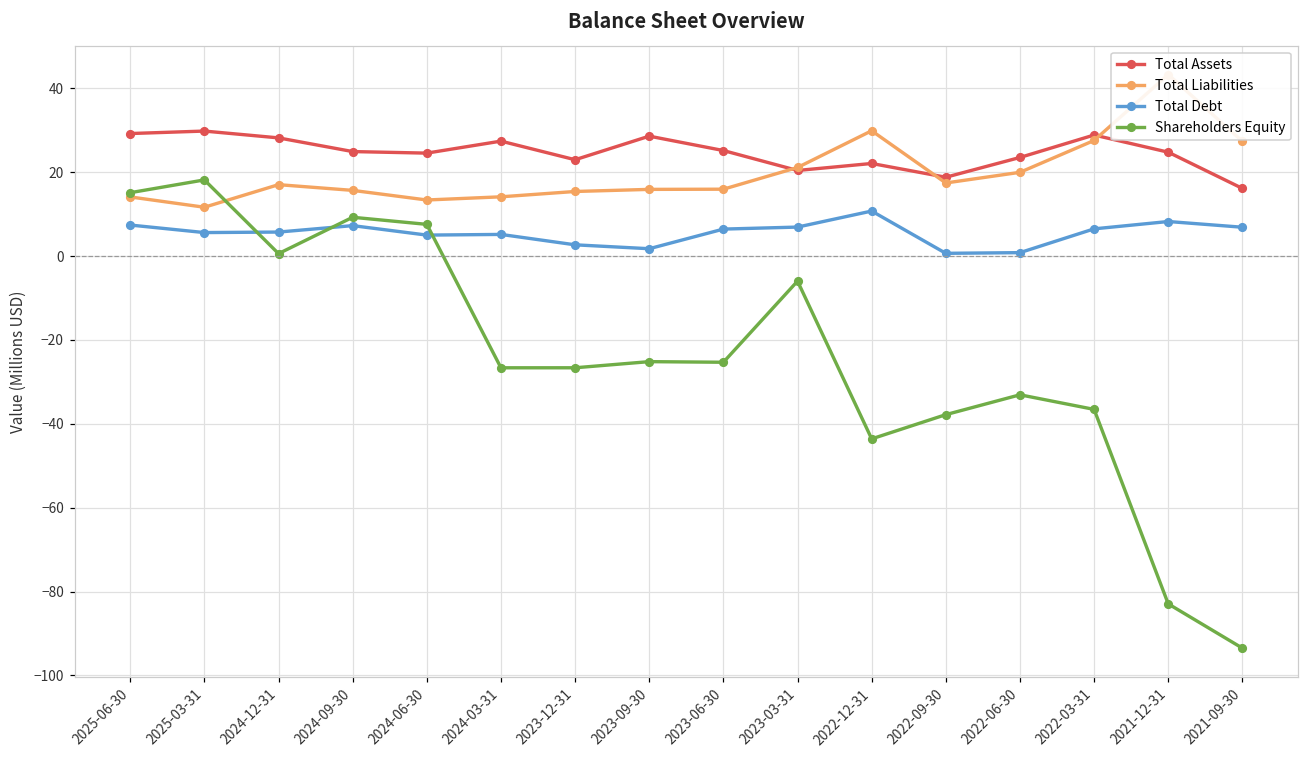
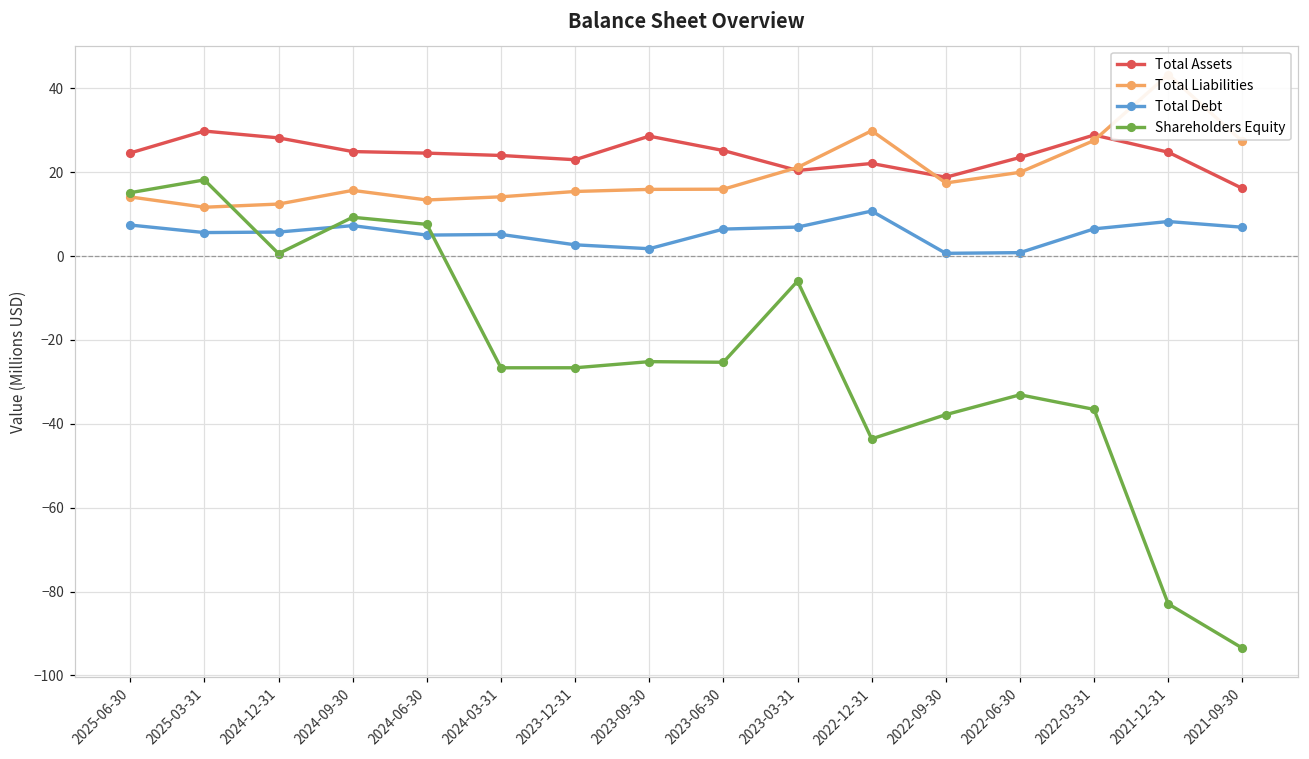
  {
    "Total Assets": {
-     "2025-06-30": 29,
+     "2025-06-30": 25,
      "2025-03-31": 30,
      "2024-12-31": 28,
      "2024-09-30": 25,
      "2024-06-30": 25,
-     "2024-03-31": 27,
+     "2024-03-31": 24,
      "2023-12-31": 23,
      "2023-09-30": 29,
      "2023-06-30": 25,
      "2023-03-31": 20,
      "2022-12-31": 22,
      "2022-09-30": 19,
      "2022-06-30": 24,
      "2022-03-31": 29,
      "2021-12-31": 25,
      "2021-09-30": 16
    },
    "Total Liabilities": {
      "2025-06-30": 14,
      "2025-03-31": 12,
-     "2024-12-31": 17,
+     "2024-12-31": 12,
      "2024-09-30": 16,
      "2024-06-30": 13,
      "2024-03-31": 14,
      "2023-12-31": 15,
      "2023-09-30": 16,
      "2023-06-30": 16,
      "2023-03-31": 21,
      "2022-12-31": 30,
      "2022-09-30": 17,
      "2022-06-30": 20,
      "2022-03-31": 28
    },
    "Total Debt": {
      "2025-06-30": 7,
      "2025-03-31": 6,
      "2024-12-31": 6,
      "2024-09-30": 7,
      "2024-06-30": 5,
      "2024-03-31": 5,
      "2023-12-31": 3,
      "2023-09-30": 2,
      "2023-06-30": 6,
      "2023-03-31": 7,
      "2022-12-31": 11,
      "2022-09-30": 1,
      "2022-06-30": 1,
      "2022-03-31": 6,
      "2021-12-31": 8,
      "2021-09-30": 7
    },
    "Shareholders Equity": {
      "2025-06-30": 15,
      "2025-03-31": 18,
      "2024-12-31": 1,
      "2024-09-30": 9,
      "2024-06-30": 8,
      "2024-03-31": -27,
      "2023-12-31": -27,
      "2023-09-30": -25,
      "2023-06-30": -25,
      "2023-03-31": -6,
      "2022-12-31": -44,
      "2022-09-30": -38,
      "2022-06-30": -33,
      "2022-03-31": -37,
      "2021-12-31": -83,
      "2021-09-30": -93
    }
  }
